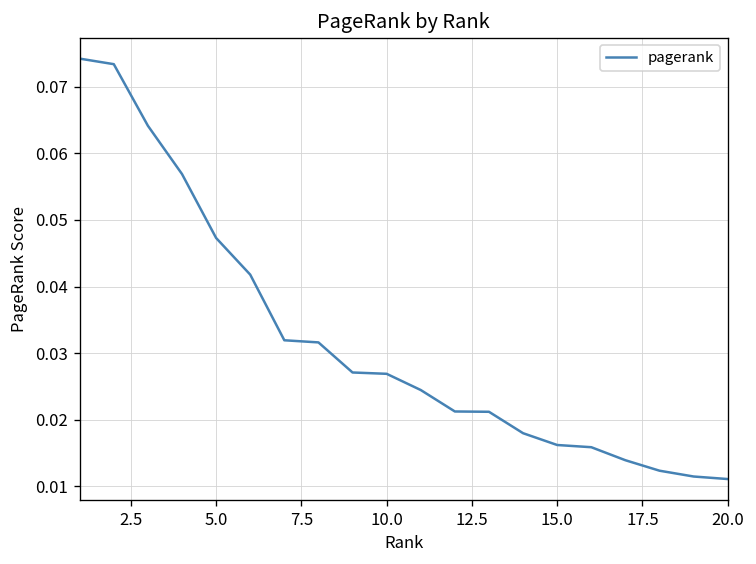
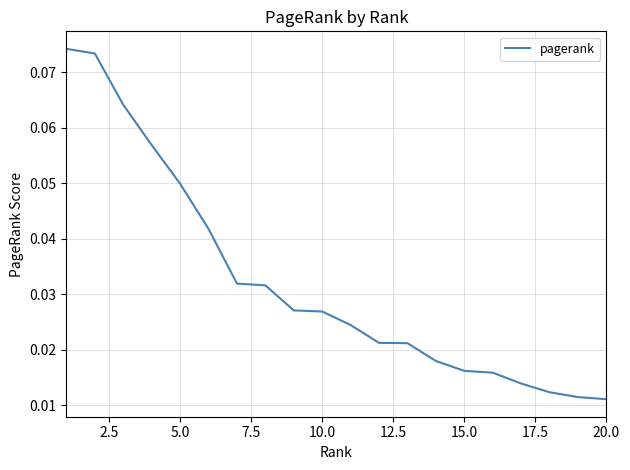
  {
-   "5.0": 0.047,
+   "5.0": 0.050,
    "10.0": 0.027,
    "15.0": 0.016,
    "20.0": 0.011
  }
